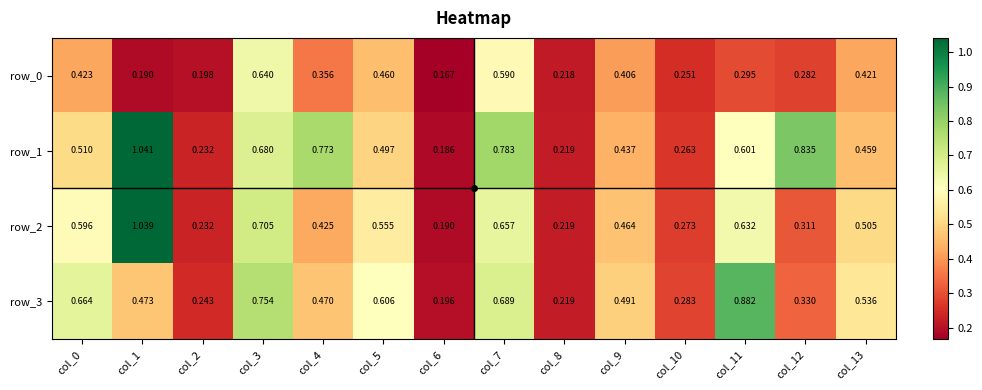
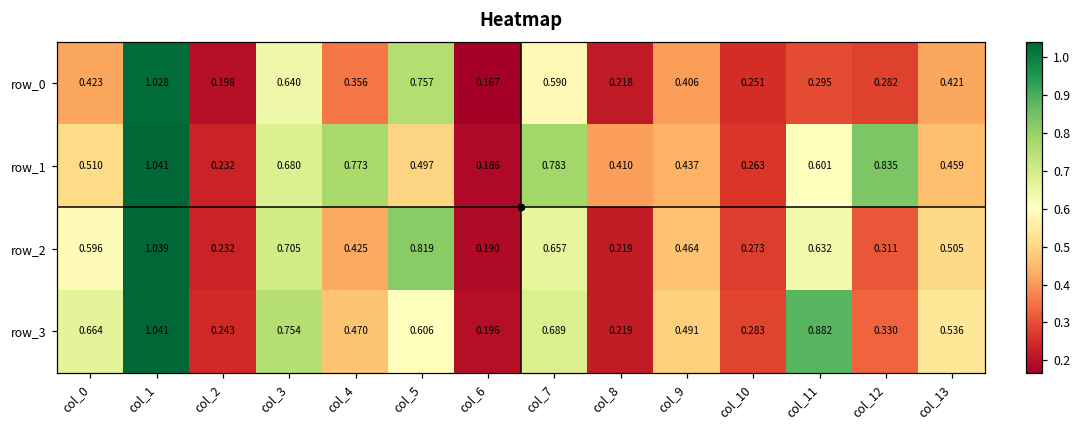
  {
    "row_0": {
      "col_0": 0.423,
-     "col_1": 0.190,
+     "col_1": 1.028,
      "col_2": 0.198,
      "col_3": 0.640,
      "col_4": 0.356,
-     "col_5": 0.460,
+     "col_5": 0.757,
      "col_6": 0.167,
      "col_7": 0.590,
      "col_8": 0.218,
      "col_9": 0.406,
      "col_10": 0.251,
      "col_11": 0.295,
      "col_12": 0.282,
      "col_13": 0.421
    },
    "row_1": {
      "col_0": 0.510,
      "col_1": 1.041,
      "col_2": 0.232,
      "col_3": 0.680,
      "col_4": 0.773,
      "col_5": 0.497,
      "col_6": 0.186,
      "col_7": 0.783,
-     "col_8": 0.219,
+     "col_8": 0.410,
      "col_9": 0.437,
      "col_10": 0.263,
      "col_11": 0.601,
      "col_12": 0.835,
      "col_13": 0.459
    },
    "row_2": {
      "col_0": 0.596,
      "col_1": 1.039,
      "col_2": 0.232,
      "col_3": 0.705,
      "col_4": 0.425,
-     "col_5": 0.555,
+     "col_5": 0.819,
      "col_6": 0.190,
      "col_7": 0.657,
      "col_8": 0.219,
      "col_9": 0.464,
      "col_10": 0.273,
      "col_11": 0.632,
      "col_12": 0.311,
      "col_13": 0.505
    },
    "row_3": {
      "col_0": 0.664,
-     "col_1": 0.473,
+     "col_1": 1.041,
      "col_2": 0.243,
      "col_3": 0.754,
      "col_4": 0.470,
      "col_5": 0.606,
      "col_6": 0.196,
      "col_7": 0.689,
      "col_8": 0.219,
      "col_9": 0.491,
      "col_10": 0.283,
      "col_11": 0.882,
      "col_12": 0.330,
      "col_13": 0.536
    }
  }
